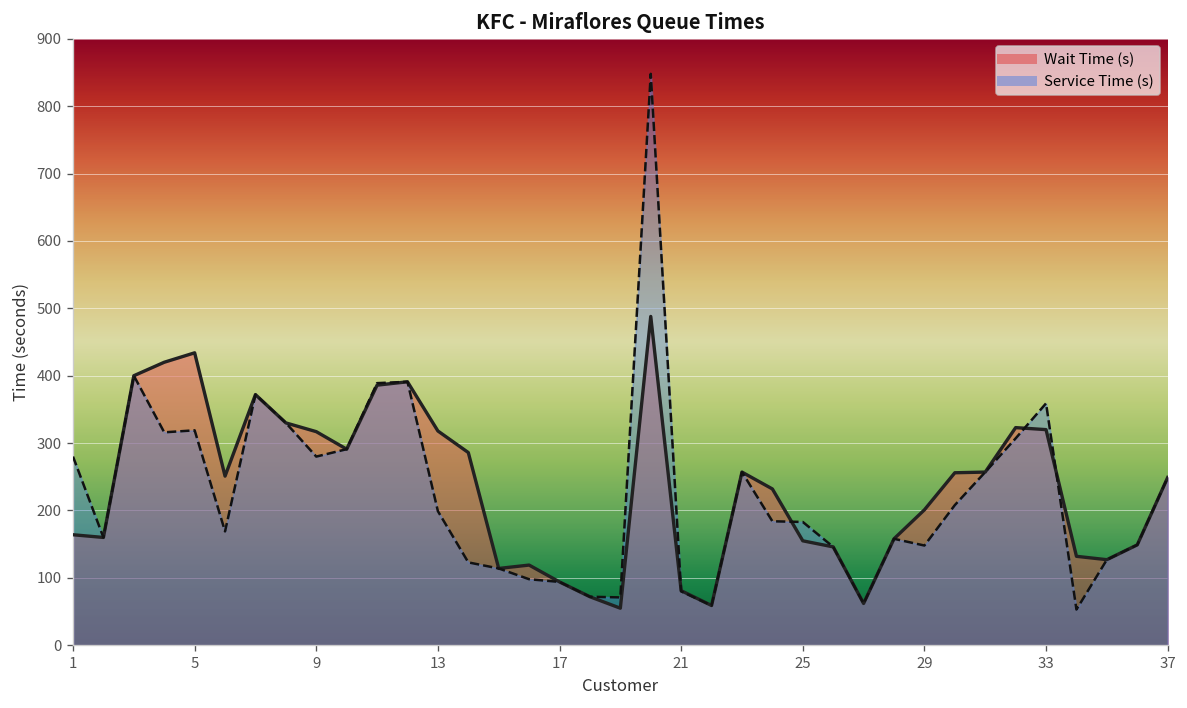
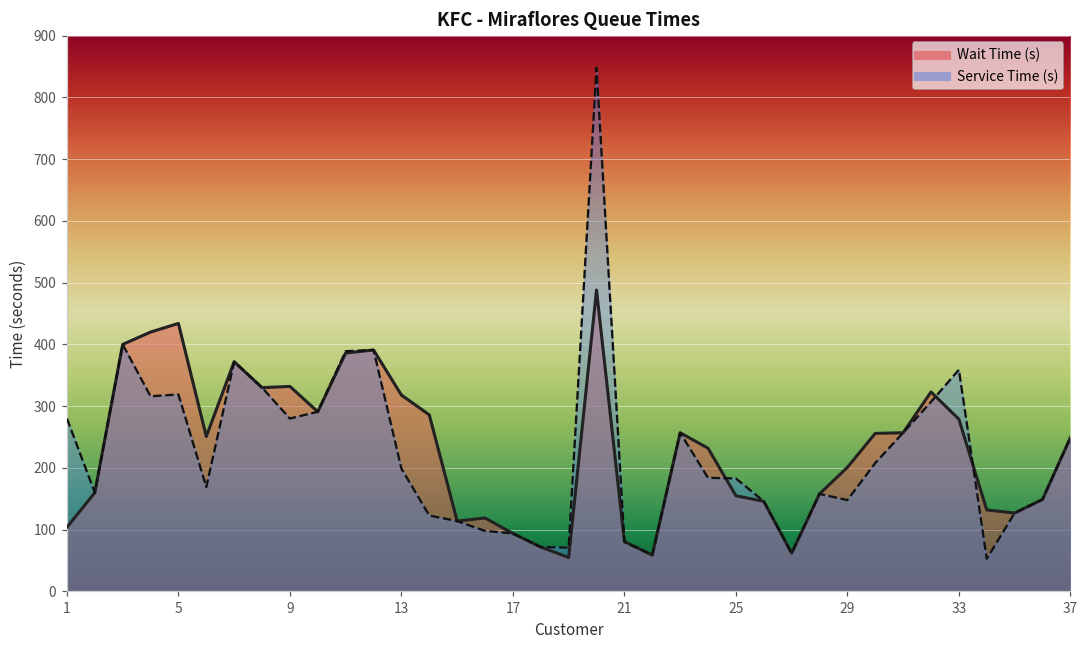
  {
    "Wait Time (s)": {
-     "1": 160,
+     "1": 100,
      "5": 430,
-     "9": 320,
+     "9": 330,
      "13": 320,
      "25": 160,
      "29": 200,
-     "33": 320
+     "33": 280
    },
    "Service Time (s)": {
      "1": 280,
      "5": 320,
      "9": 280,
      "13": 200,
      "25": 180,
      "29": 150,
      "33": 360
    }
  }
